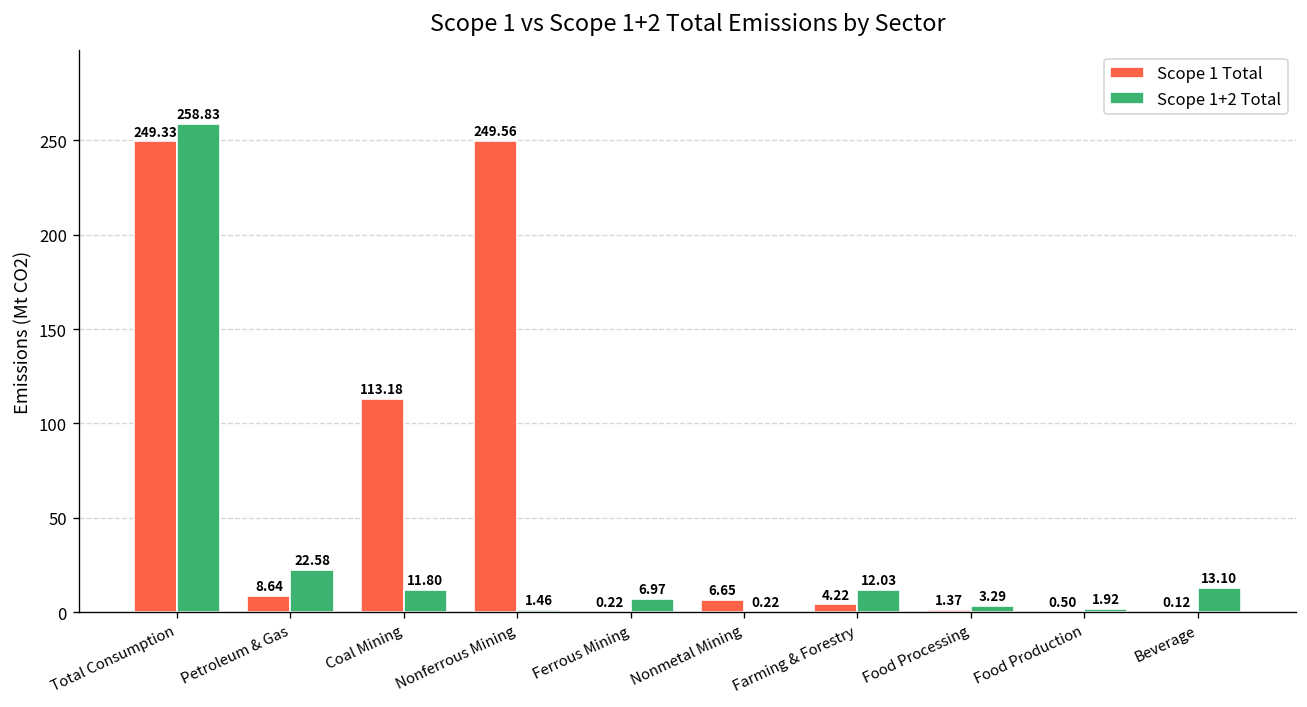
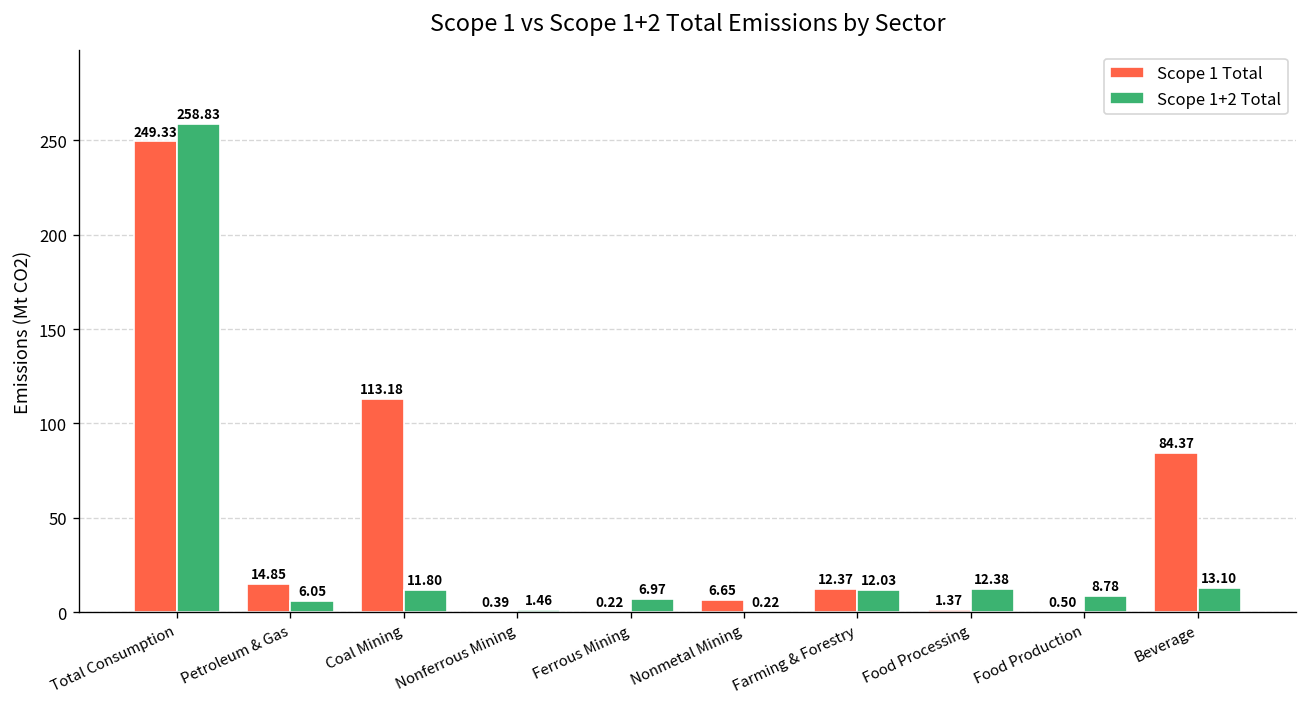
  {
    "Scope 1 Total": {
      "Total Consumption": 249.33,
-     "Petroleum & Gas": 8.64,
+     "Petroleum & Gas": 14.85,
      "Coal Mining": 113.18,
-     "Nonferrous Mining": 249.56,
+     "Nonferrous Mining": 0.39,
      "Ferrous Mining": 0.22,
      "Nonmetal Mining": 6.65,
-     "Farming & Forestry": 4.22,
+     "Farming & Forestry": 12.37,
      "Food Processing": 1.37,
      "Food Production": 0.50,
-     "Beverage": 0.12
+     "Beverage": 84.37
    },
    "Scope 1+2 Total": {
      "Total Consumption": 258.83,
-     "Petroleum & Gas": 22.58,
+     "Petroleum & Gas": 6.05,
      "Coal Mining": 11.80,
      "Nonferrous Mining": 1.46,
      "Ferrous Mining": 6.97,
      "Nonmetal Mining": 0.22,
      "Farming & Forestry": 12.03,
-     "Food Processing": 3.29,
-     "Food Production": 1.92,
+     "Food Processing": 12.38,
+     "Food Production": 8.78,
      "Beverage": 13.10
    }
  }
